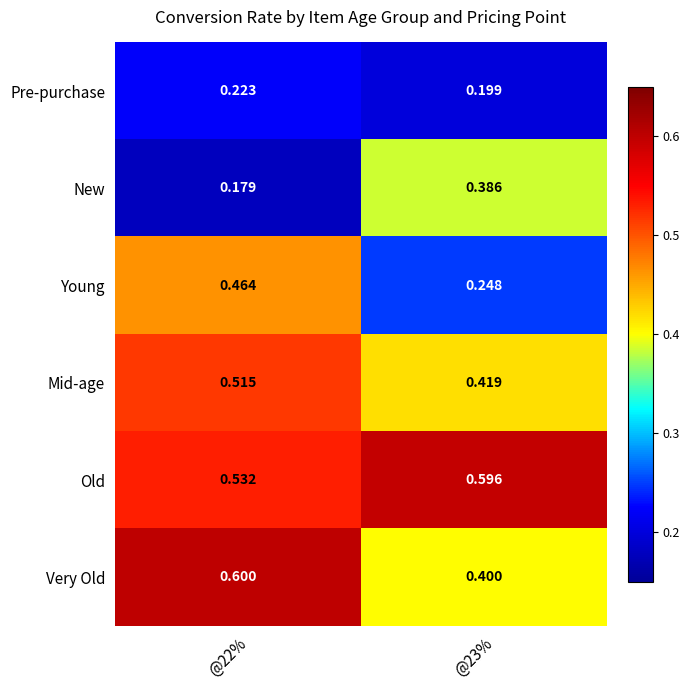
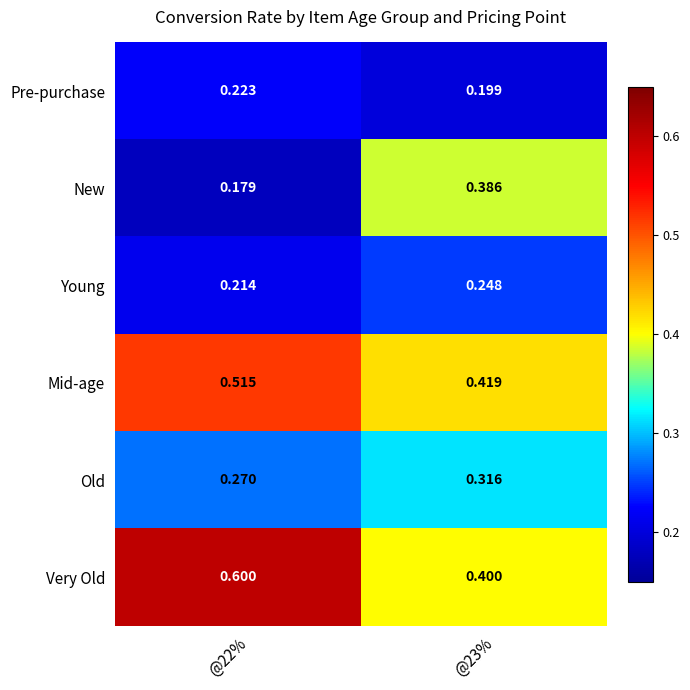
  {
    "Pre-purchase": {
      "@22%": 0.223,
      "@23%": 0.199
    },
    "New": {
      "@22%": 0.179,
      "@23%": 0.386
    },
    "Young": {
-     "@22%": 0.464,
+     "@22%": 0.214,
      "@23%": 0.248
    },
    "Mid-age": {
      "@22%": 0.515,
      "@23%": 0.419
    },
    "Old": {
-     "@22%": 0.532,
-     "@23%": 0.596
+     "@22%": 0.270,
+     "@23%": 0.316
    },
    "Very Old": {
      "@22%": 0.600,
      "@23%": 0.400
    }
  }
